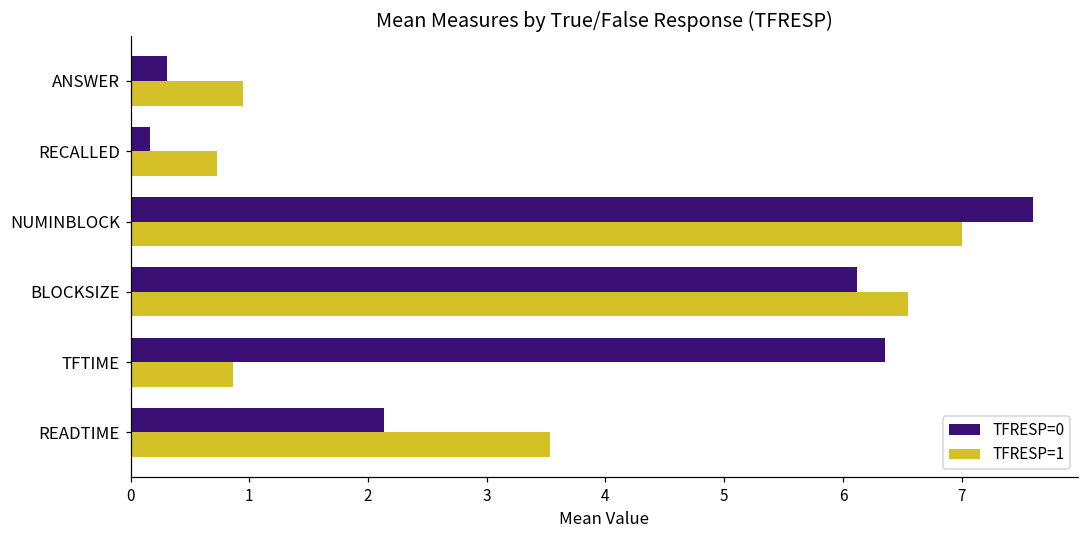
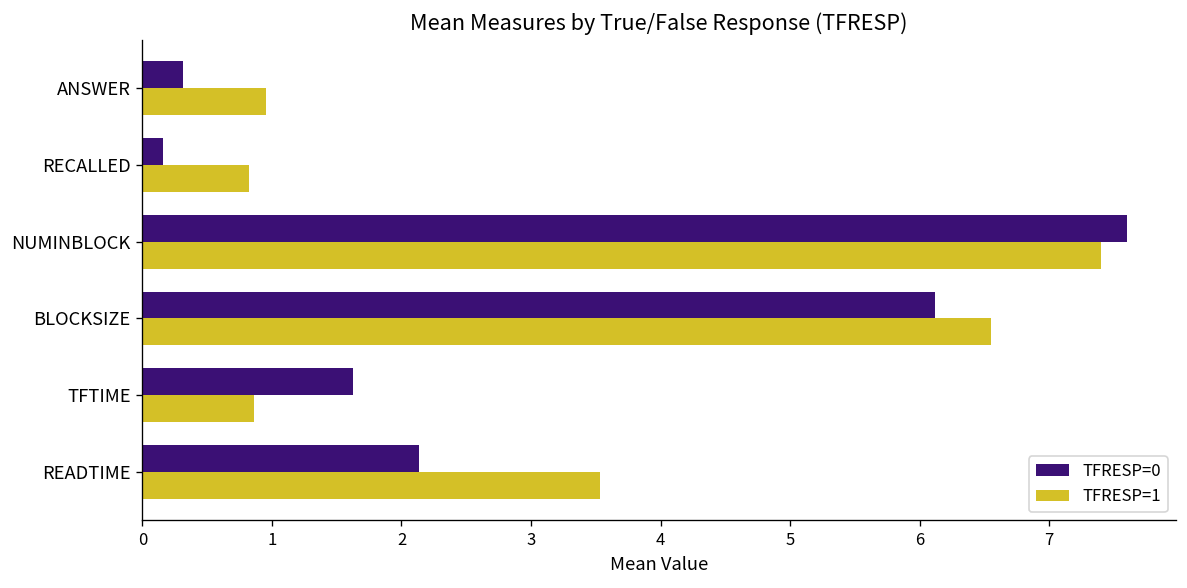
  {
    "TFRESP=0": {
      "ANSWER": 0.31,
      "RECALLED": 0.16,
      "NUMINBLOCK": 7.60,
      "BLOCKSIZE": 6.12,
-     "TFTIME": 6.35,
+     "TFTIME": 1.63,
      "READTIME": 2.13
    },
    "TFRESP=1": {
      "ANSWER": 0.95,
-     "RECALLED": 0.73,
-     "NUMINBLOCK": 7.0,
+     "RECALLED": 0.82,
+     "NUMINBLOCK": 7.4,
      "BLOCKSIZE": 6.55,
      "TFTIME": 0.86,
      "READTIME": 3.53
    }
  }
